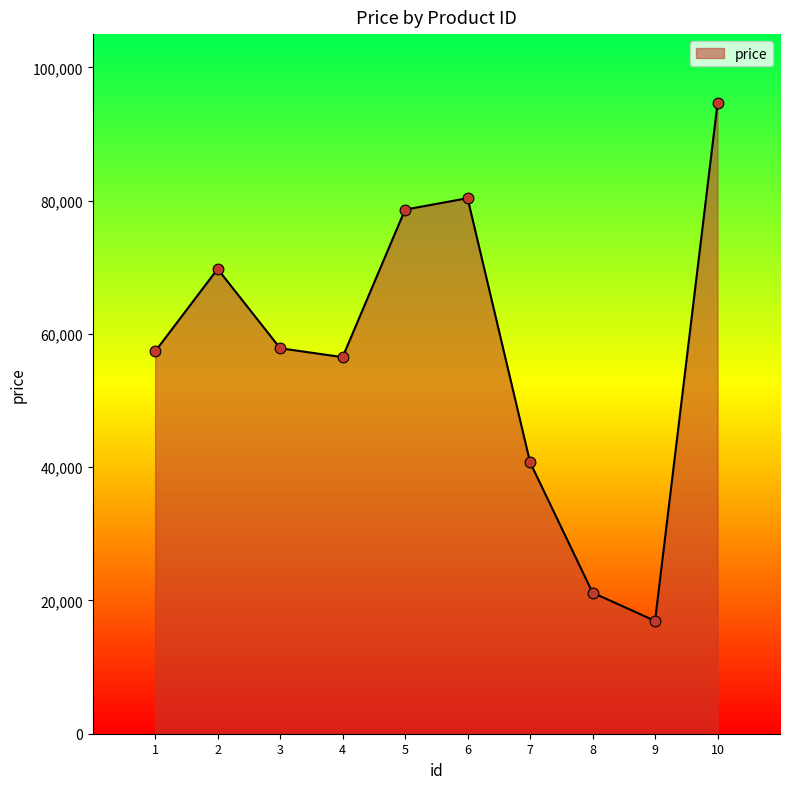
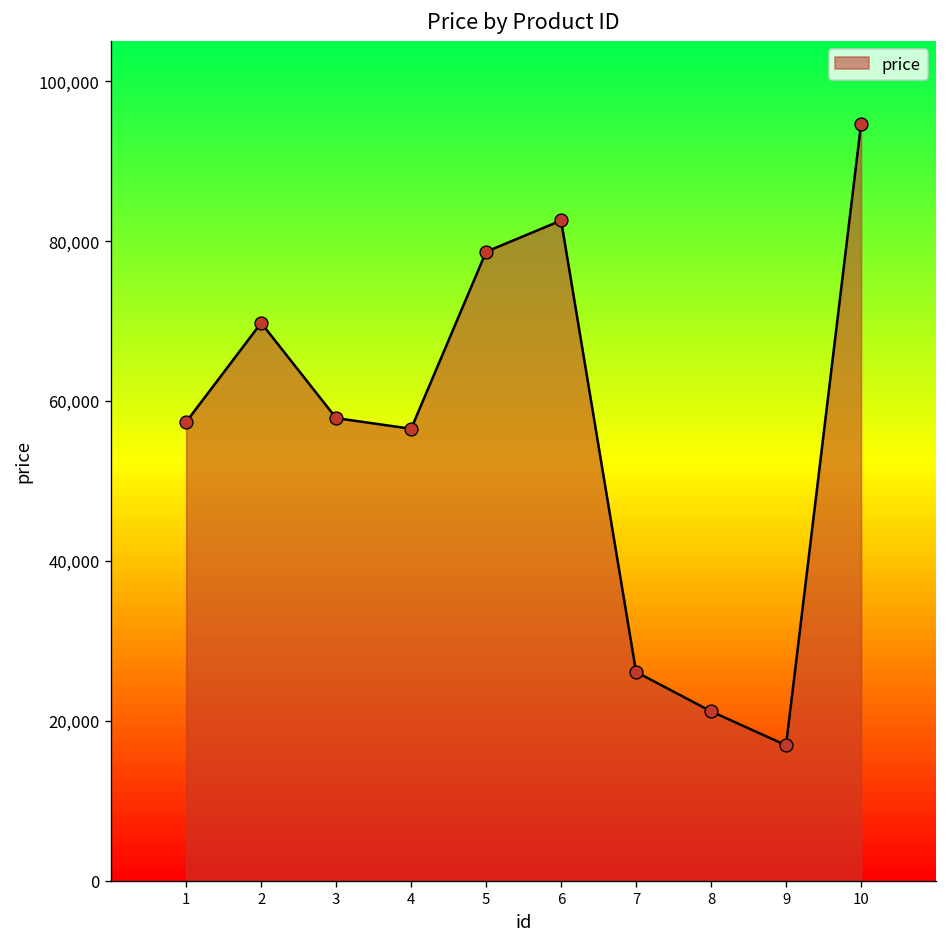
  {
    "1": "57,000",
    "2": "70,000",
    "3": "58,000",
    "4": "57,000",
    "5": "79,000",
-   "6": "80,000",
-   "7": "41,000",
+   "6": "83,000",
+   "7": "26,000",
    "8": "21,000",
    "9": "17,000",
    "10": "95,000"
  }
